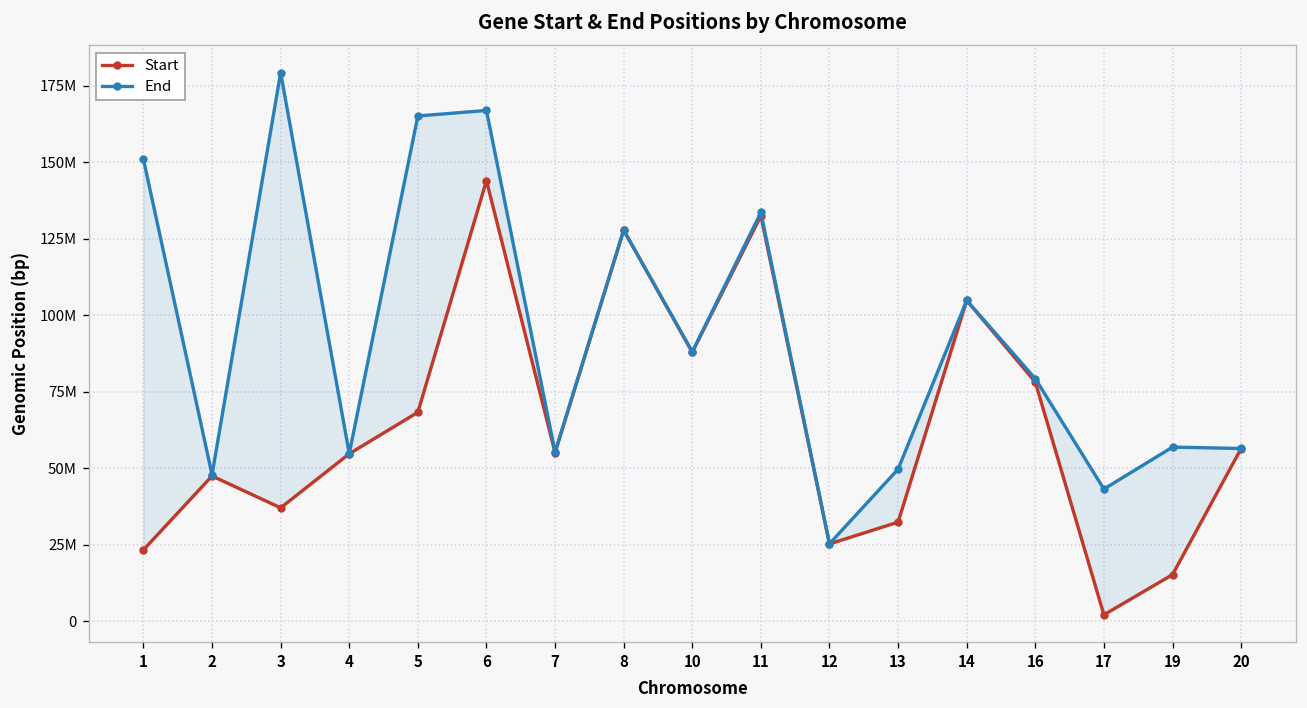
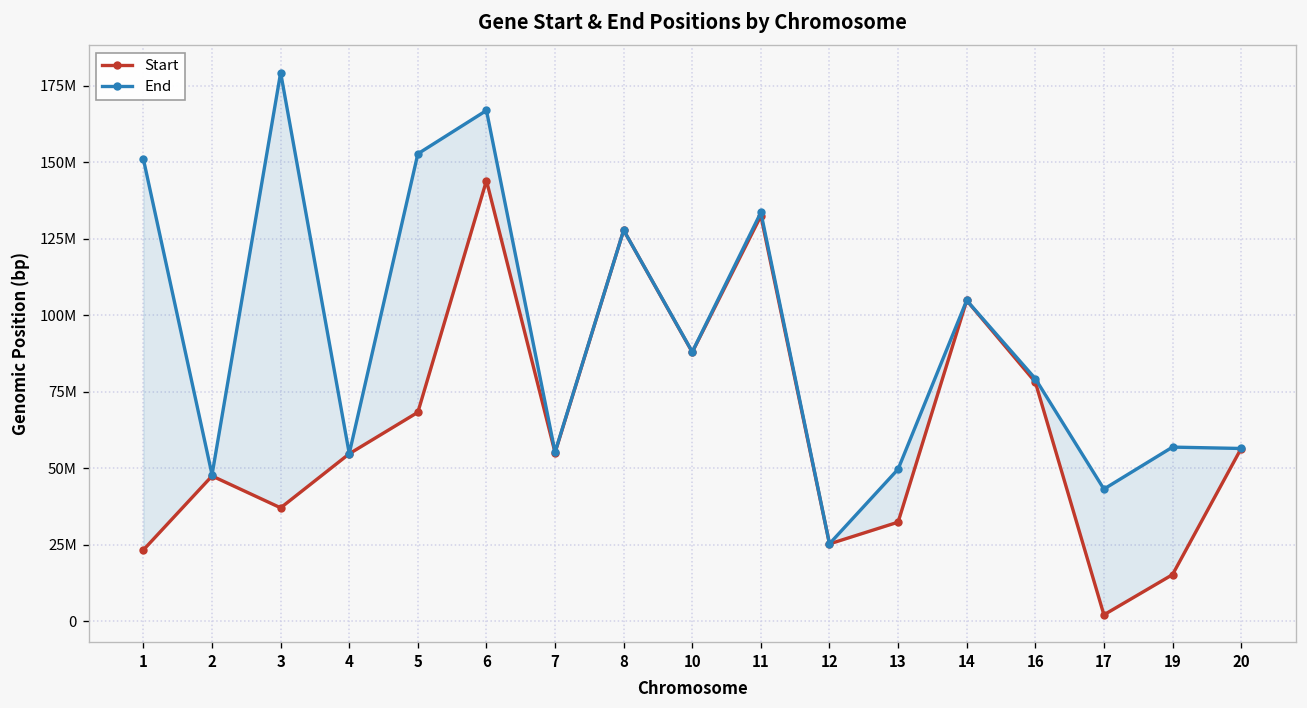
  {
    "Start": {
      "1": 23000000,
      "3": 37000000,
      "5": 68000000,
      "6": 144000000,
      "11": 132000000,
      "13": 32000000,
      "16": 78000000,
      "17": 2000000,
      "19": 15000000
    },
    "End": {
      "1": 151000000,
      "3": 179000000,
-     "5": 165000000,
+     "5": 153000000,
      "6": 167000000,
      "11": 134000000,
      "13": 50000000,
      "16": 79000000,
      "17": 43000000,
      "19": 57000000
    }
  }
